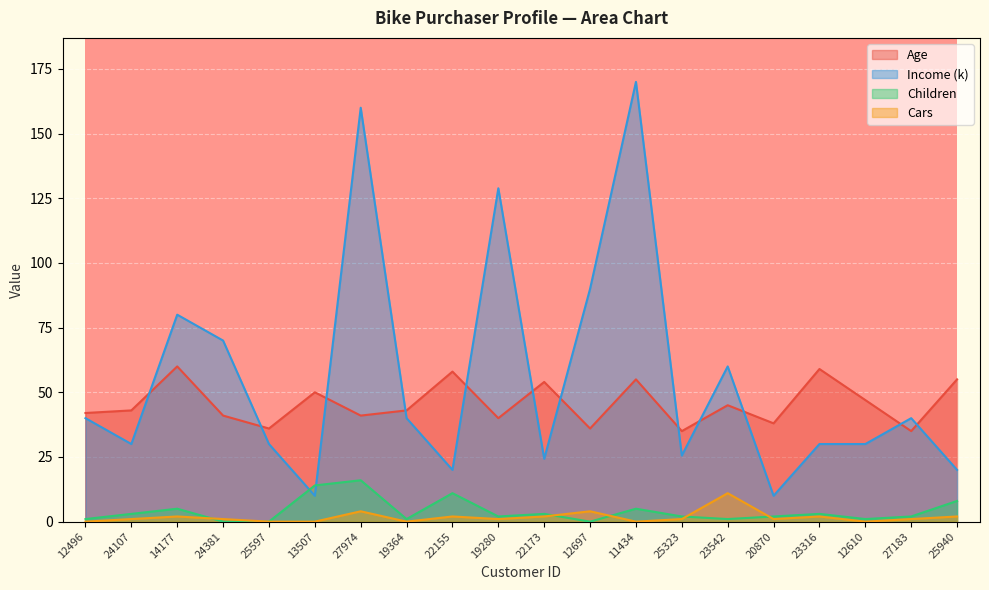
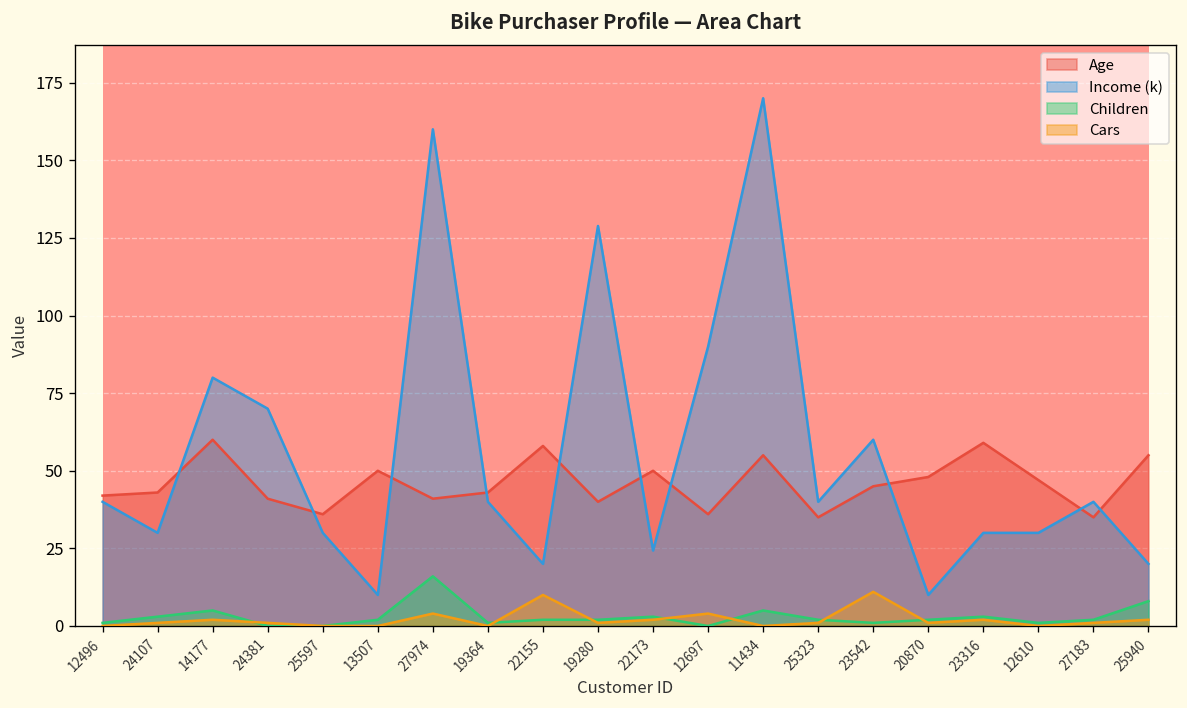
  {
    "Age": {
      "12496": 42,
      "24107": 43,
      "14177": 60,
      "24381": 41,
      "25597": 36,
      "13507": 50,
      "27974": 41,
      "19364": 43,
      "22155": 58,
      "19280": 40,
-     "22173": 54,
+     "22173": 50,
      "12697": 36,
      "11434": 55,
      "25323": 35,
      "23542": 45,
-     "20870": 38,
+     "20870": 48,
      "23316": 59,
      "12610": 47,
      "27183": 35,
      "25940": 55
    },
    "Income (k)": {
      "12496": 40,
      "24107": 30,
      "14177": 80,
      "24381": 70,
      "25597": 30,
      "13507": 10,
      "27974": 160,
      "19364": 40,
      "22155": 20,
      "19280": 129,
      "22173": 24,
      "12697": 90,
      "11434": 170,
-     "25323": 26,
+     "25323": 40,
      "23542": 60,
      "20870": 10,
      "23316": 30,
      "12610": 30,
      "27183": 40,
      "25940": 20
    },
    "Children": {
      "24107": 3,
      "14177": 5,
-     "13507": 14,
+     "13507": 2,
      "27974": 16,
-     "22155": 11,
+     "22155": 2,
      "19280": 2,
      "22173": 3,
      "12697": 0,
      "11434": 5,
      "25323": 2,
      "23542": 1,
      "20870": 2,
      "23316": 3,
      "27183": 2,
      "25940": 8
    },
    "Cars": {
      "24107": 1,
      "14177": 2,
      "13507": 0,
      "27974": 4,
-     "22155": 2,
+     "22155": 10,
      "19280": 1,
      "22173": 2,
      "12697": 4,
      "11434": 0,
      "25323": 1,
      "23542": 11,
      "20870": 1,
      "23316": 2,
      "27183": 1,
      "25940": 2
    }
  }
